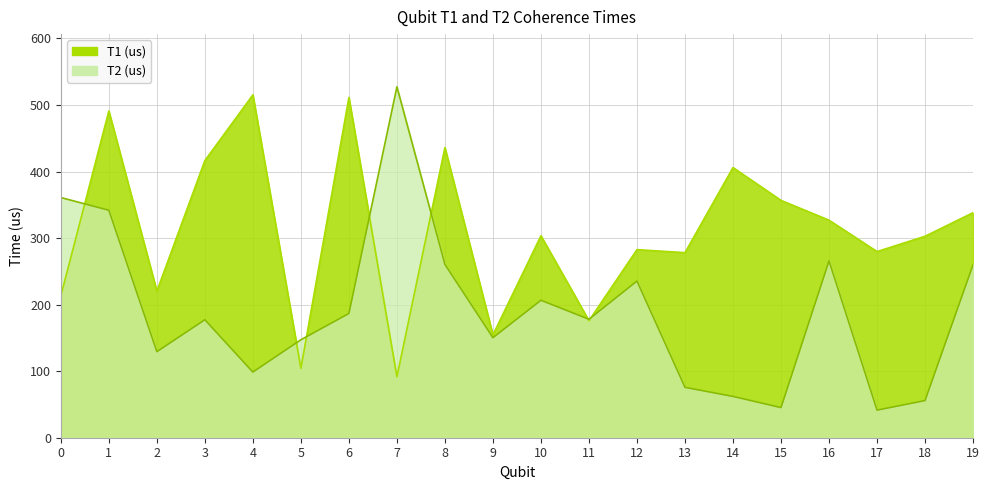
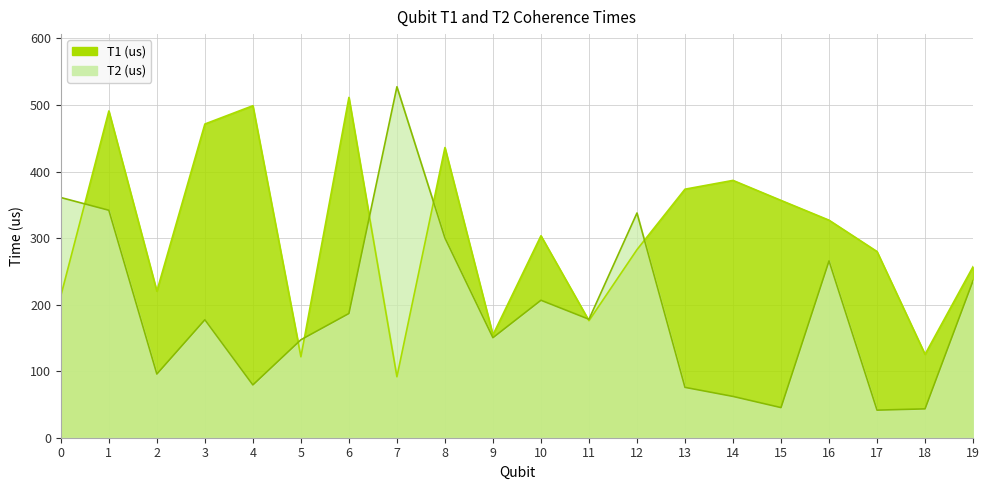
  {
    "T1 (us)": {
      "0": 210,
      "1": 490,
      "2": 220,
-     "3": 420,
-     "4": 520,
-     "5": 100,
+     "3": 470,
+     "4": 500,
+     "5": 120,
      "6": 510,
      "7": 90,
      "8": 440,
      "9": 150,
      "10": 300,
      "12": 280,
-     "13": 280,
-     "14": 410,
+     "13": 370,
+     "14": 390,
      "15": 360,
      "16": 330,
      "17": 280,
-     "18": 300,
-     "19": 340
+     "18": 130,
+     "19": 260
    },
    "T2 (us)": {
      "0": 360,
      "1": 340,
-     "2": 130,
+     "2": 100,
      "3": 180,
-     "4": 100,
+     "4": 80,
      "5": 150,
      "6": 190,
      "7": 530,
-     "8": 260,
+     "8": 300,
      "9": 150,
      "10": 210,
-     "12": 240,
+     "12": 340,
      "13": 80,
      "14": 60,
      "15": 50,
      "16": 270,
      "17": 40,
-     "18": 60,
-     "19": 260
+     "18": 40,
+     "19": 240
    }
  }
